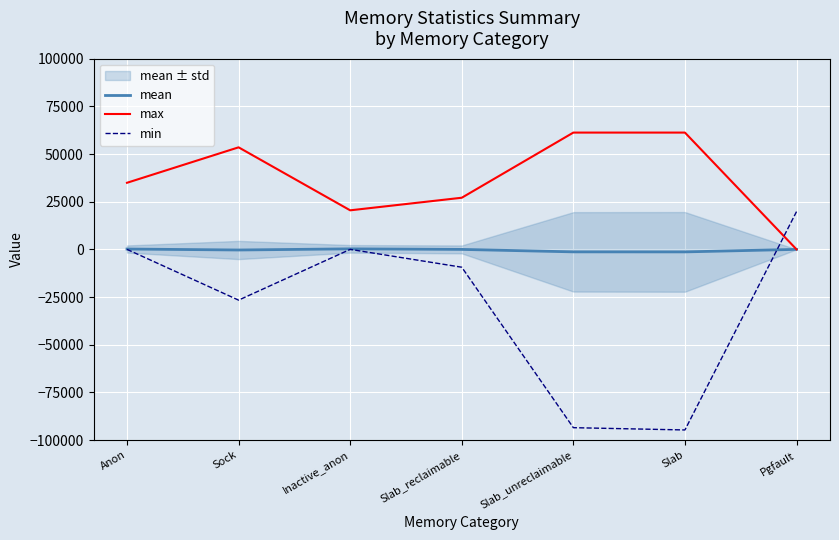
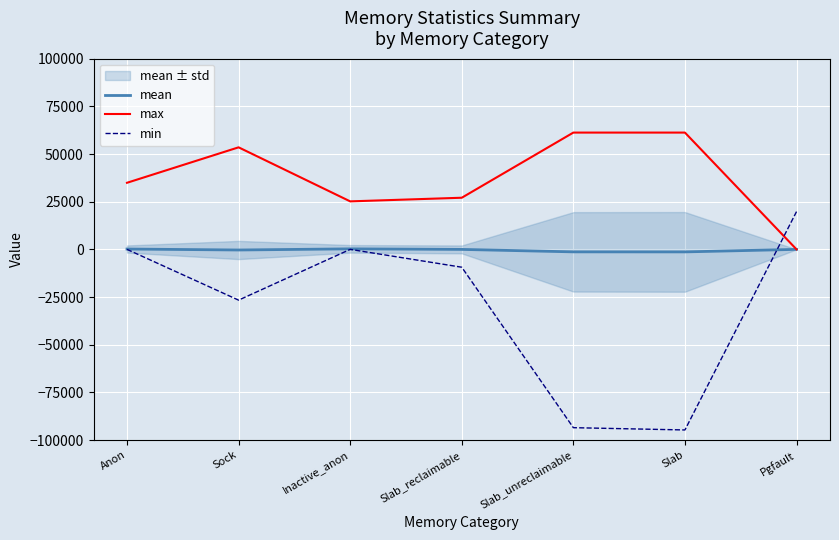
  {
    "max": {
      "Anon": 35000,
      "Sock": 54000,
-     "Inactive_anon": 20000,
+     "Inactive_anon": 25000,
      "Slab_reclaimable": 27000,
      "Slab_unreclaimable": 61000,
      "Slab": 61000
    },
    "min": {
      "Sock": -27000,
      "Slab_reclaimable": -9000,
      "Slab_unreclaimable": -94000,
      "Slab": -95000,
      "Pgfault": 20000
    }
  }
